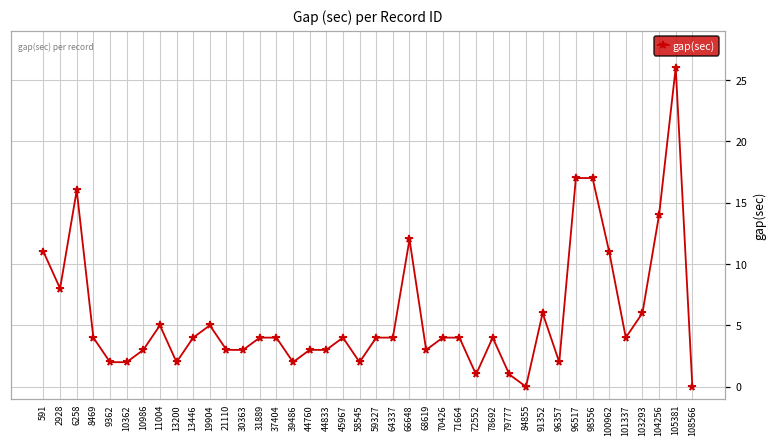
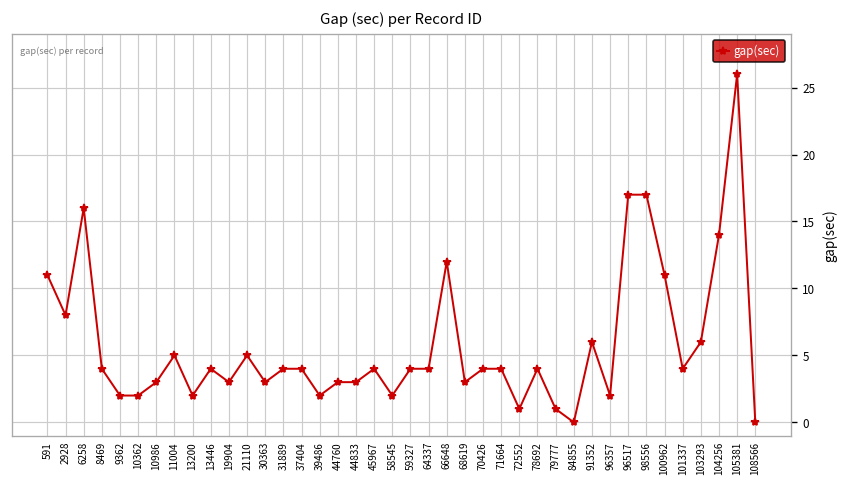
  {
    "591": 11,
    "2928": 8,
    "6258": 16,
    "8469": 4,
    "9362": 2,
    "10362": 2,
    "10986": 3,
    "11004": 5,
    "13200": 2,
    "13446": 4,
-   "19904": 5,
-   "21110": 3,
+   "19904": 3,
+   "21110": 5,
    "30363": 3,
    "31889": 4,
    "37404": 4,
    "39486": 2,
    "44760": 3,
    "44833": 3,
    "45967": 4,
    "58545": 2,
    "59327": 4,
    "64337": 4,
    "66648": 12,
    "68619": 3,
    "70426": 4,
    "71664": 4,
    "72552": 1,
    "78692": 4,
    "79777": 1,
    "84855": 0,
    "91352": 6,
    "96357": 2,
    "96517": 17,
    "98556": 17,
    "100962": 11,
    "101337": 4,
    "103293": 6,
    "104256": 14,
    "105381": 26,
    "108566": 0
  }
